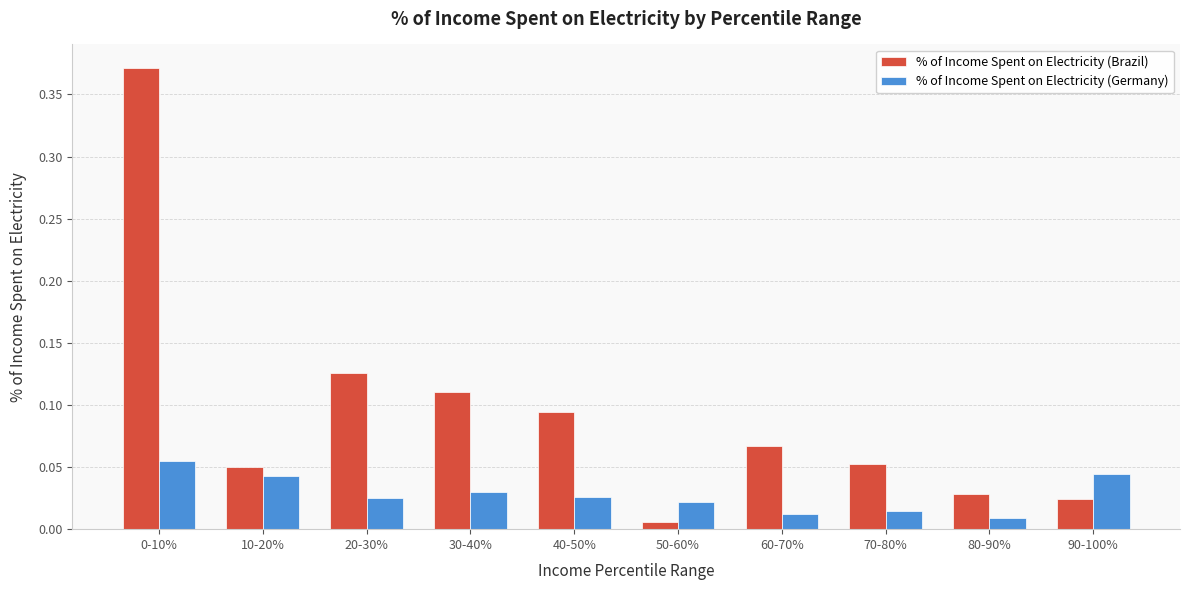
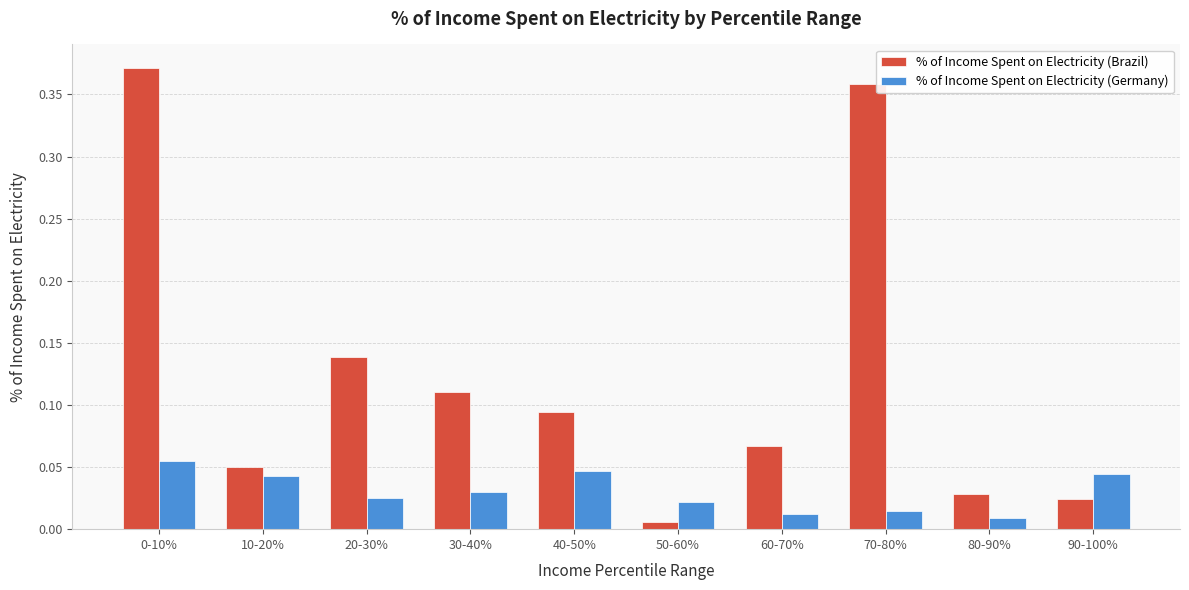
  {
    "% of Income Spent on Electricity (Brazil)": {
      "0-10%": 0.372,
      "10-20%": 0.050,
-     "20-30%": 0.126,
+     "20-30%": 0.139,
      "30-40%": 0.111,
      "40-50%": 0.095,
      "50-60%": 0.006,
      "60-70%": 0.067,
-     "70-80%": 0.053,
+     "70-80%": 0.358,
      "80-90%": 0.028,
      "90-100%": 0.024
    },
    "% of Income Spent on Electricity (Germany)": {
      "0-10%": 0.055,
      "10-20%": 0.043,
      "20-30%": 0.025,
      "30-40%": 0.030,
-     "40-50%": 0.026,
+     "40-50%": 0.047,
      "50-60%": 0.022,
      "60-70%": 0.012,
      "70-80%": 0.015,
      "80-90%": 0.009,
      "90-100%": 0.044
    }
  }
